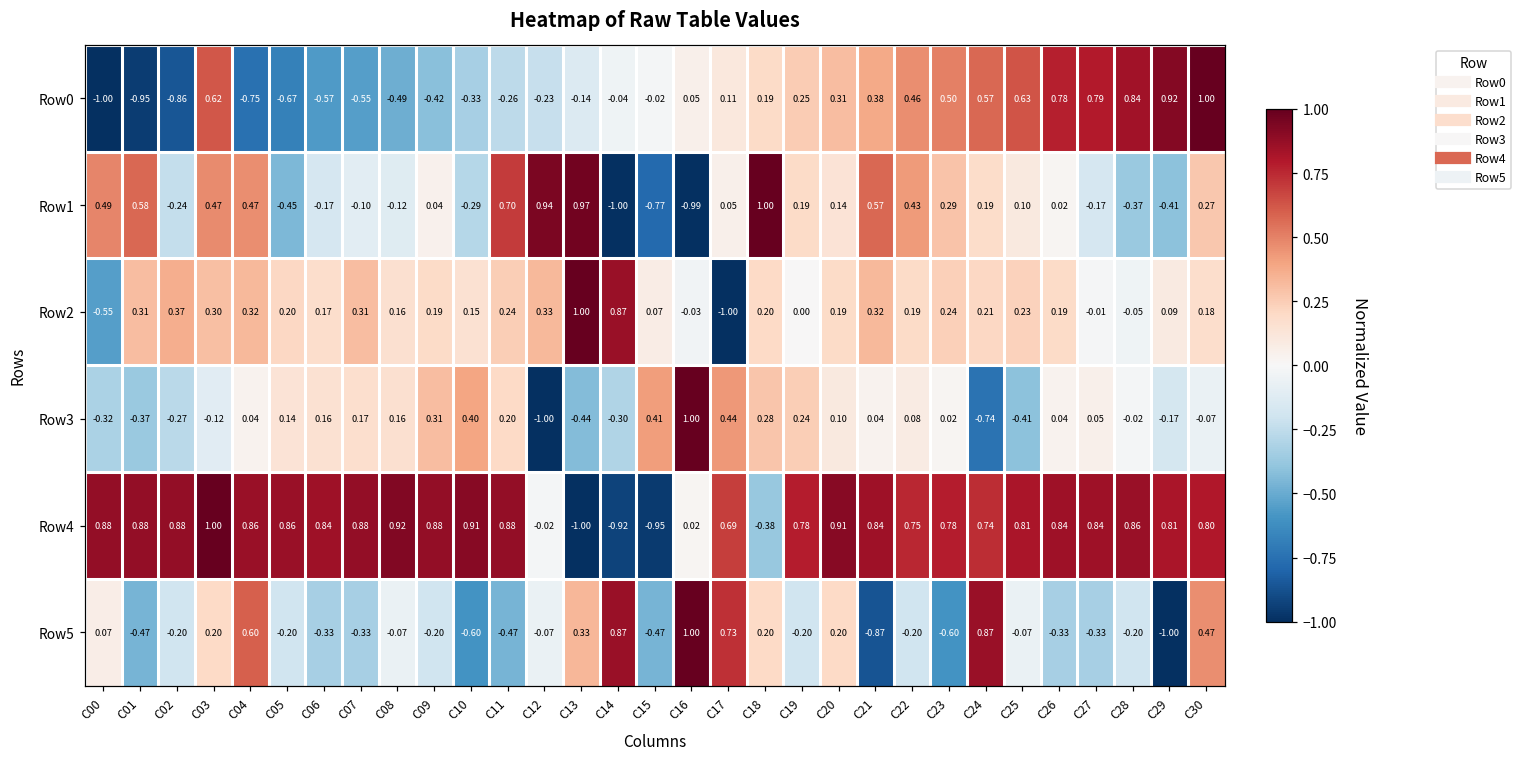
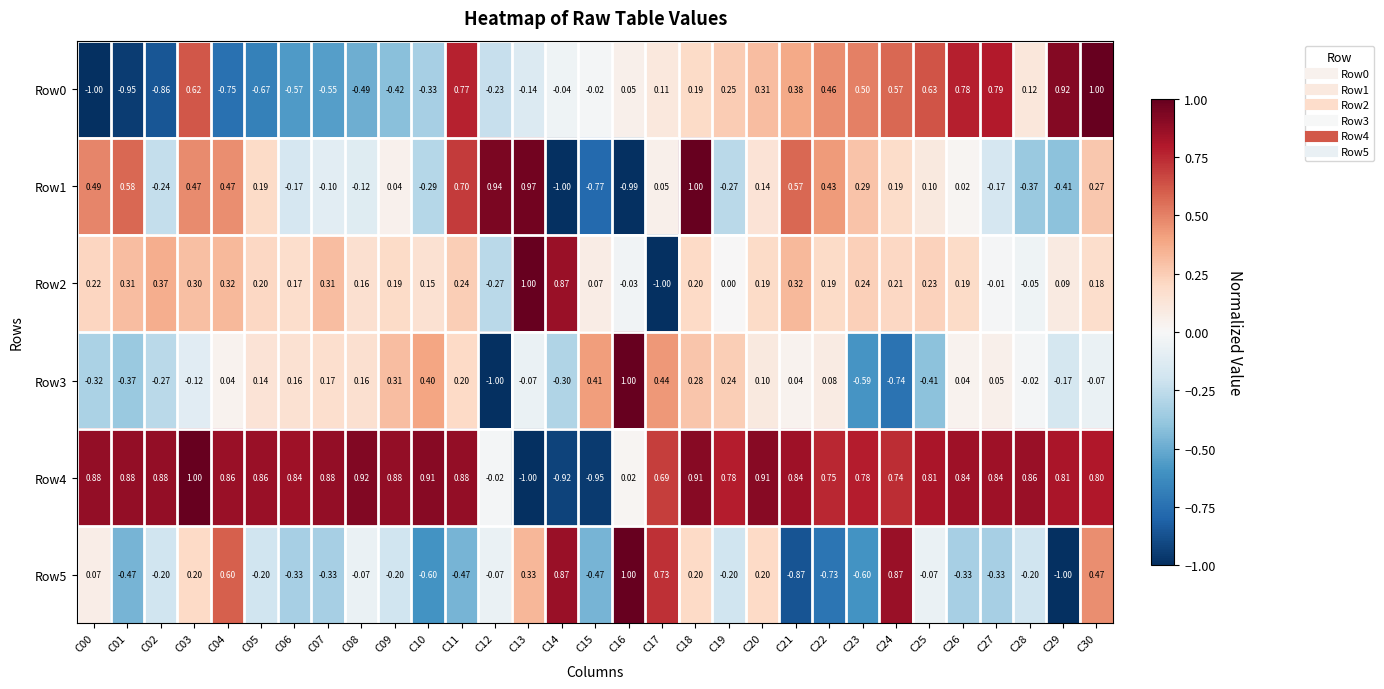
  {
    "Row0": {
      "C00": -1.00,
      "C01": -0.95,
      "C02": -0.86,
      "C03": 0.62,
      "C04": -0.75,
      "C05": -0.67,
      "C06": -0.57,
      "C07": -0.55,
      "C08": -0.49,
      "C09": -0.42,
      "C10": -0.33,
-     "C11": -0.26,
+     "C11": 0.77,
      "C12": -0.23,
      "C13": -0.14,
      "C14": -0.04,
      "C15": -0.02,
      "C16": 0.05,
      "C17": 0.11,
      "C18": 0.19,
      "C19": 0.25,
      "C20": 0.31,
      "C21": 0.38,
      "C22": 0.46,
      "C23": 0.50,
      "C24": 0.57,
      "C25": 0.63,
      "C26": 0.78,
      "C27": 0.79,
-     "C28": 0.84,
+     "C28": 0.12,
      "C29": 0.92,
      "C30": 1.00
    },
    "Row1": {
      "C00": 0.49,
      "C01": 0.58,
      "C02": -0.24,
      "C03": 0.47,
      "C04": 0.47,
-     "C05": -0.45,
+     "C05": 0.19,
      "C06": -0.17,
      "C07": -0.10,
      "C08": -0.12,
      "C09": 0.04,
      "C10": -0.29,
      "C11": 0.70,
      "C12": 0.94,
      "C13": 0.97,
      "C14": -1.00,
      "C15": -0.77,
      "C16": -0.99,
      "C17": 0.05,
      "C18": 1.00,
-     "C19": 0.19,
+     "C19": -0.27,
      "C20": 0.14,
      "C21": 0.57,
      "C22": 0.43,
      "C23": 0.29,
      "C24": 0.19,
      "C25": 0.10,
      "C26": 0.02,
      "C27": -0.17,
      "C28": -0.37,
      "C29": -0.41,
      "C30": 0.27
    },
    "Row2": {
-     "C00": -0.55,
+     "C00": 0.22,
      "C01": 0.31,
      "C02": 0.37,
      "C03": 0.30,
      "C04": 0.32,
      "C05": 0.20,
      "C06": 0.17,
      "C07": 0.31,
      "C08": 0.16,
      "C09": 0.19,
      "C10": 0.15,
      "C11": 0.24,
-     "C12": 0.33,
+     "C12": -0.27,
      "C13": 1.00,
      "C14": 0.87,
      "C15": 0.07,
      "C16": -0.03,
      "C17": -1.00,
      "C18": 0.20,
      "C19": 0.00,
      "C20": 0.19,
      "C21": 0.32,
      "C22": 0.19,
      "C23": 0.24,
      "C24": 0.21,
      "C25": 0.23,
      "C26": 0.19,
      "C27": -0.01,
      "C28": -0.05,
      "C29": 0.09,
      "C30": 0.18
    },
    "Row3": {
      "C00": -0.32,
      "C01": -0.37,
      "C02": -0.27,
      "C03": -0.12,
      "C04": 0.04,
      "C05": 0.14,
      "C06": 0.16,
      "C07": 0.17,
      "C08": 0.16,
      "C09": 0.31,
      "C10": 0.40,
      "C11": 0.20,
      "C12": -1.00,
-     "C13": -0.44,
+     "C13": -0.07,
      "C14": -0.30,
      "C15": 0.41,
      "C16": 1.00,
      "C17": 0.44,
      "C18": 0.28,
      "C19": 0.24,
      "C20": 0.10,
      "C21": 0.04,
      "C22": 0.08,
-     "C23": 0.02,
+     "C23": -0.59,
      "C24": -0.74,
      "C25": -0.41,
      "C26": 0.04,
      "C27": 0.05,
      "C28": -0.02,
      "C29": -0.17,
      "C30": -0.07
    },
    "Row4": {
      "C00": 0.88,
      "C01": 0.88,
      "C02": 0.88,
      "C03": 1.00,
      "C04": 0.86,
      "C05": 0.86,
      "C06": 0.84,
      "C07": 0.88,
      "C08": 0.92,
      "C09": 0.88,
      "C10": 0.91,
      "C11": 0.88,
      "C12": -0.02,
      "C13": -1.00,
      "C14": -0.92,
      "C15": -0.95,
      "C16": 0.02,
      "C17": 0.69,
-     "C18": -0.38,
+     "C18": 0.91,
      "C19": 0.78,
      "C20": 0.91,
      "C21": 0.84,
      "C22": 0.75,
      "C23": 0.78,
      "C24": 0.74,
      "C25": 0.81,
      "C26": 0.84,
      "C27": 0.84,
      "C28": 0.86,
      "C29": 0.81,
      "C30": 0.80
    },
    "Row5": {
      "C00": 0.07,
      "C01": -0.47,
      "C02": -0.20,
      "C03": 0.20,
      "C04": 0.60,
      "C05": -0.20,
      "C06": -0.33,
      "C07": -0.33,
      "C08": -0.07,
      "C09": -0.20,
      "C10": -0.60,
      "C11": -0.47,
      "C12": -0.07,
      "C13": 0.33,
      "C14": 0.87,
      "C15": -0.47,
      "C16": 1.00,
      "C17": 0.73,
      "C18": 0.20,
      "C19": -0.20,
      "C20": 0.20,
      "C21": -0.87,
-     "C22": -0.20,
+     "C22": -0.73,
      "C23": -0.60,
      "C24": 0.87,
      "C25": -0.07,
      "C26": -0.33,
      "C27": -0.33,
      "C28": -0.20,
      "C29": -1.00,
      "C30": 0.47
    }
  }
